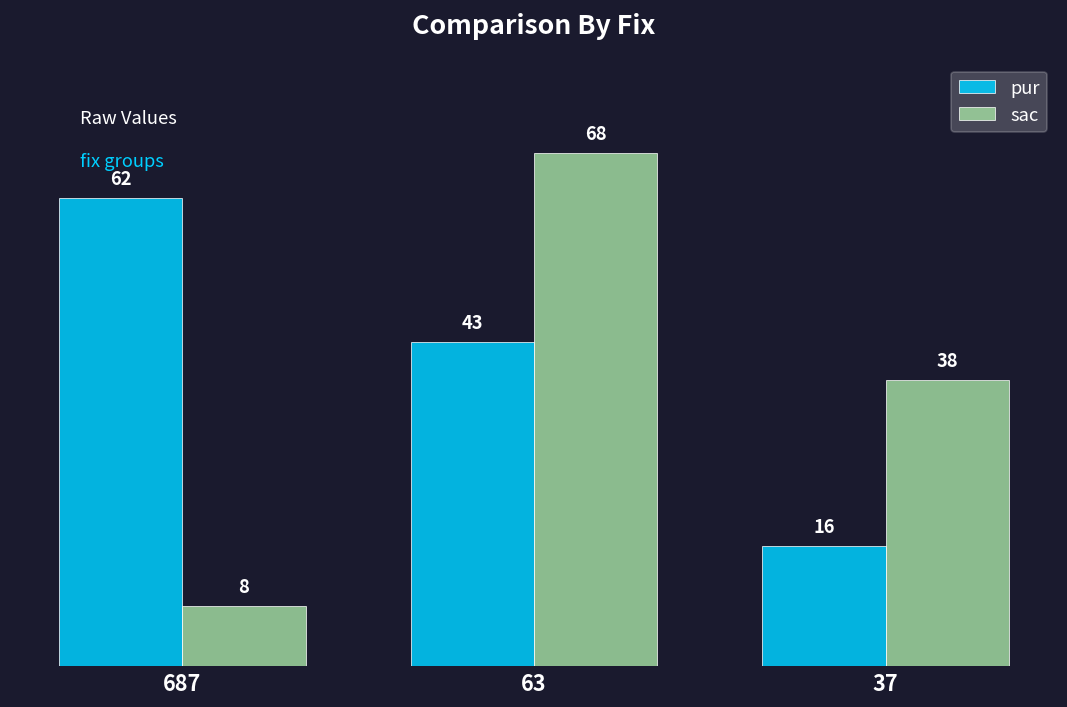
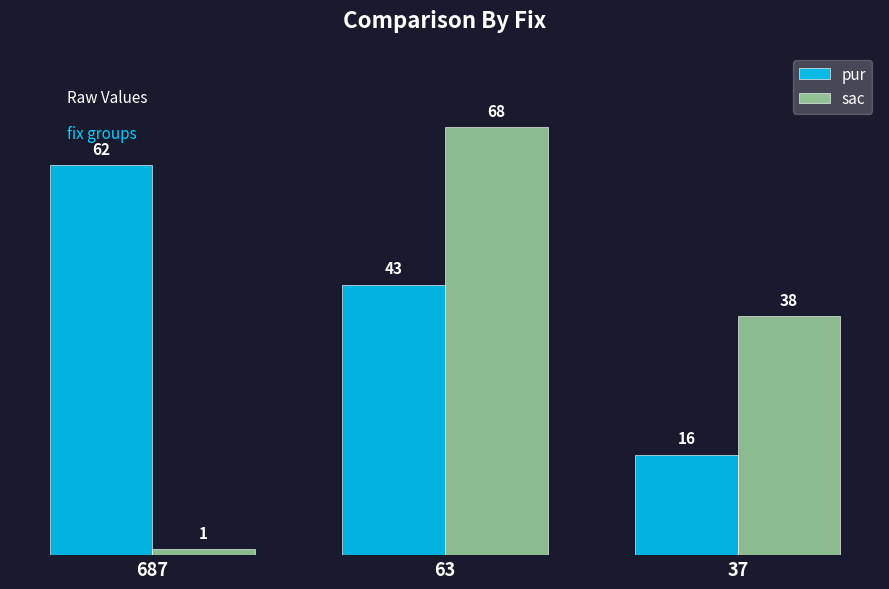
  {
    "pur": {
      "687": 62,
      "63": 43,
      "37": 16
    },
    "sac": {
-     "687": 8,
+     "687": 1,
      "63": 68,
      "37": 38
    }
  }
